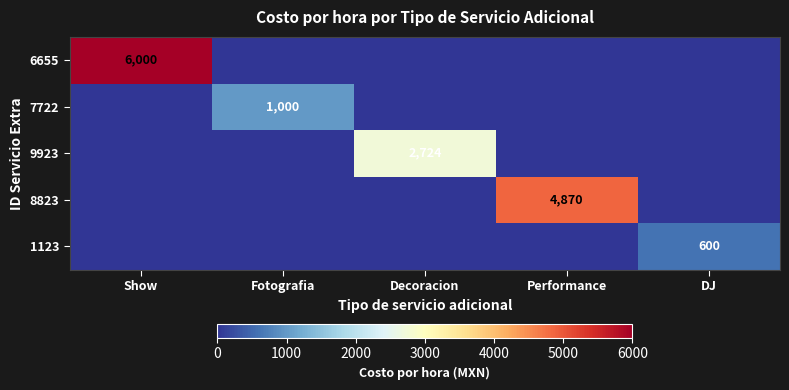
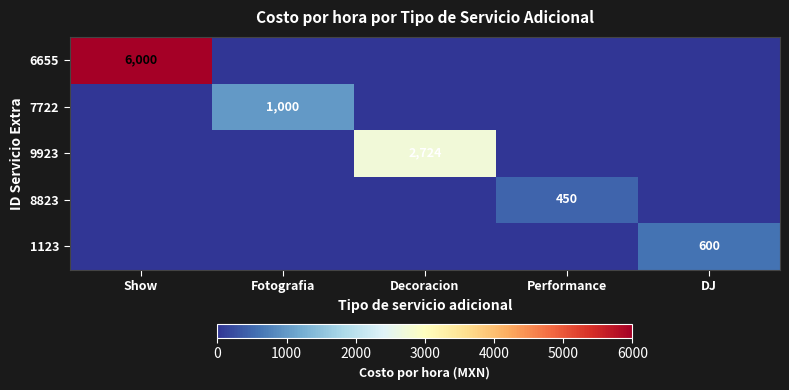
  {
    "6655": {
      "Show": "6,000"
    },
    "7722": {
      "Fotografia": "1,000"
    },
    "8823": {
-     "Performance": "4,870"
+     "Performance": "450"
    },
    "1123": {
      "DJ": "600"
    }
  }
